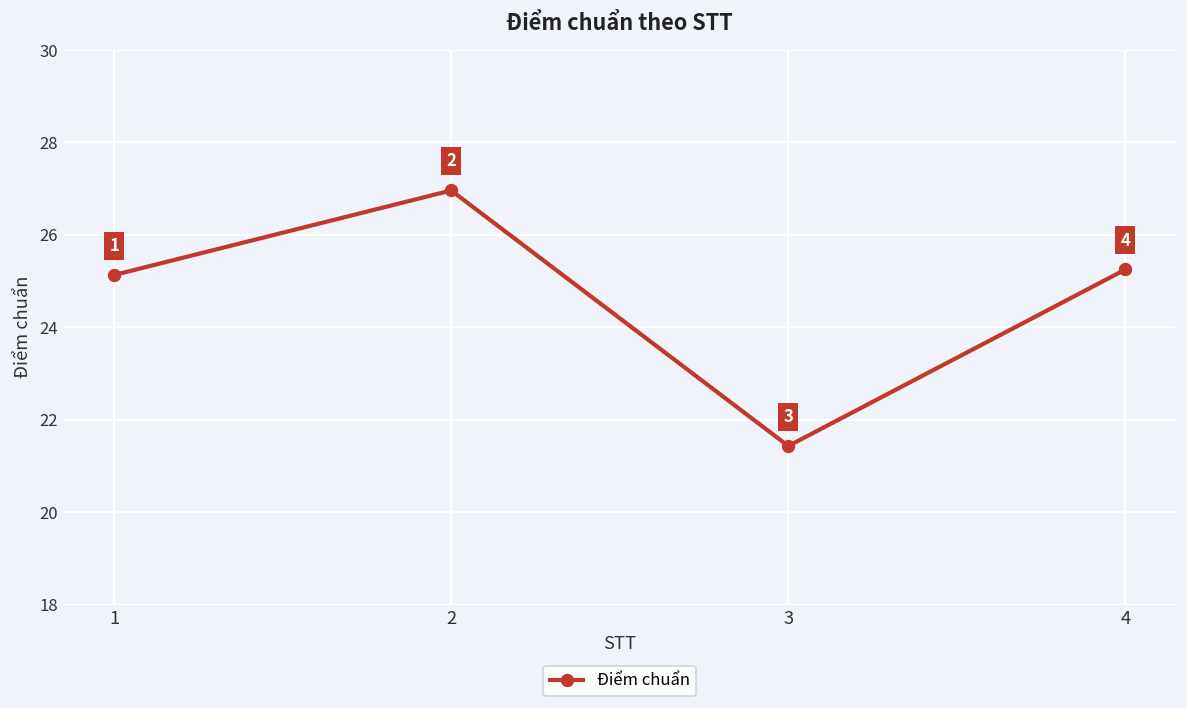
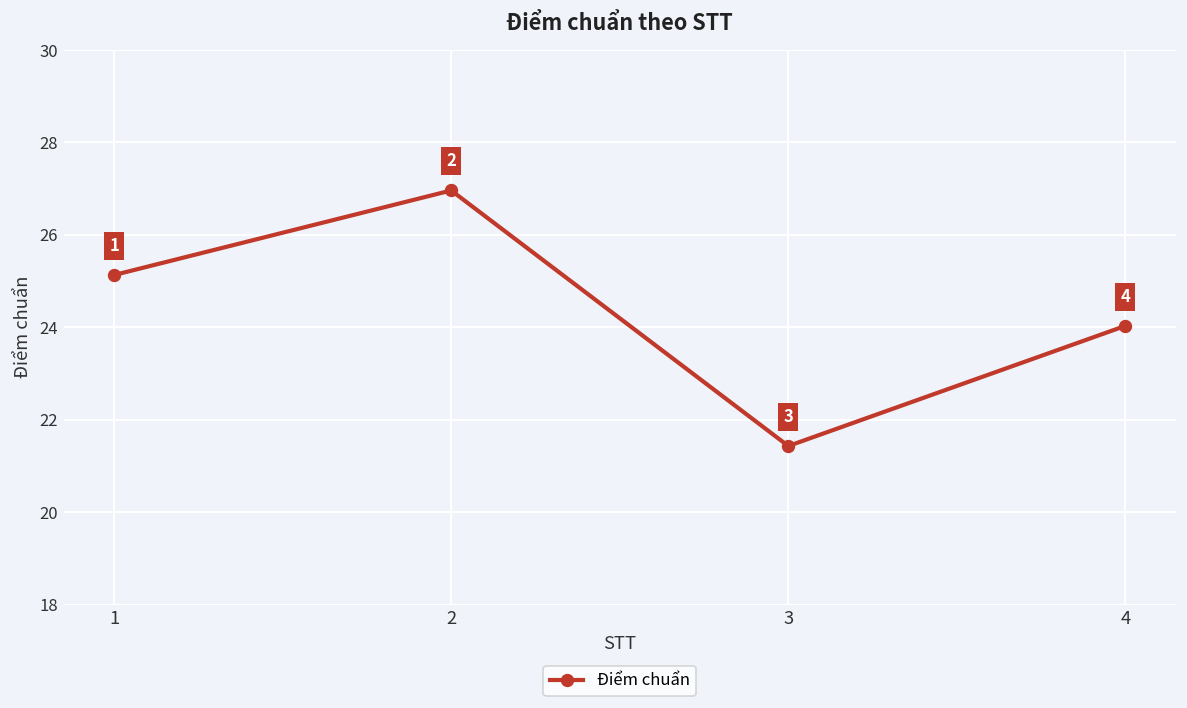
  {
-   "4": 25.3
+   "4": 24.0
  }
